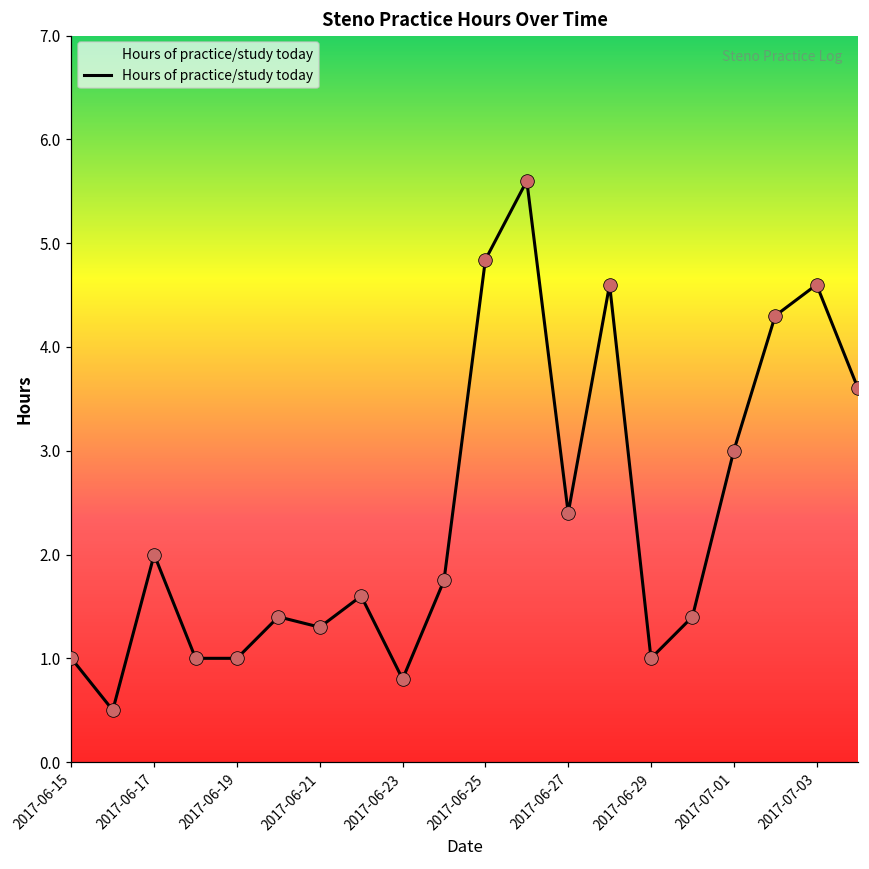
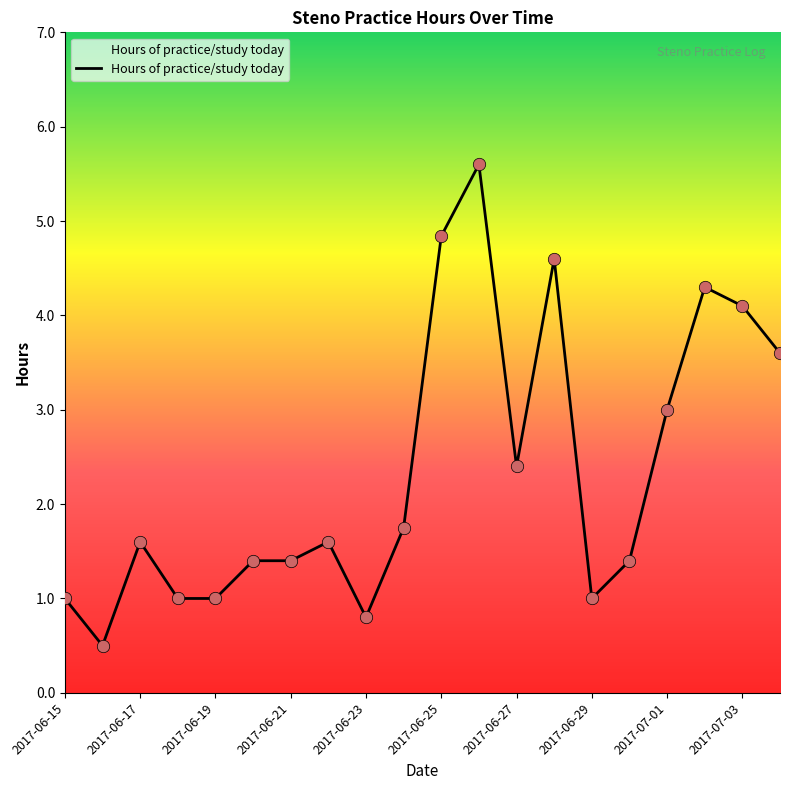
  {
    "2017-06-15": 1.0,
-   "2017-06-17": 2.0,
+   "2017-06-17": 1.6,
    "2017-06-19": 1.0,
-   "2017-06-21": 1.3,
+   "2017-06-21": 1.4,
    "2017-06-23": 0.8,
    "2017-06-25": 4.8,
    "2017-06-27": 2.4,
    "2017-06-29": 1.0,
    "2017-07-01": 3.0,
-   "2017-07-03": 4.6
+   "2017-07-03": 4.1
  }
